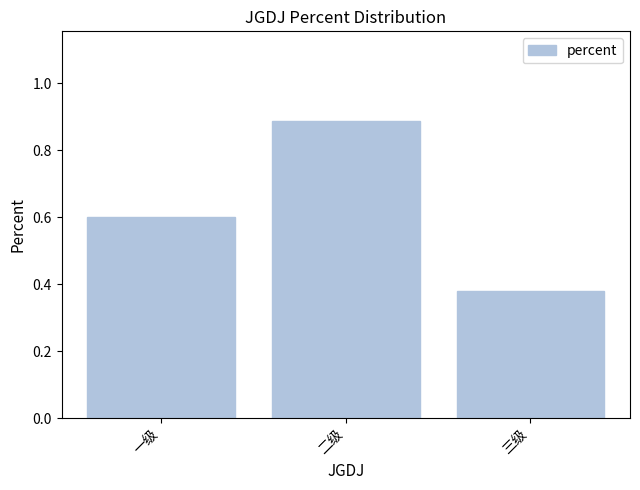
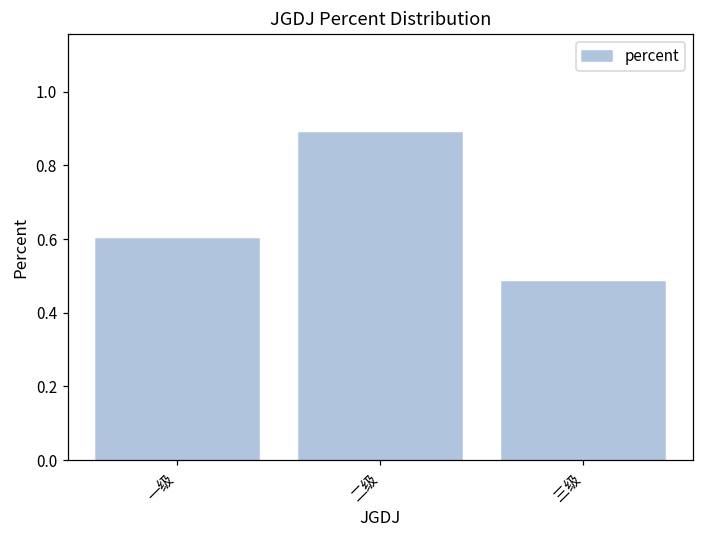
  {
    "一级": 0.60,
    "二级": 0.89,
-   "三级": 0.38
+   "三级": 0.48
  }
